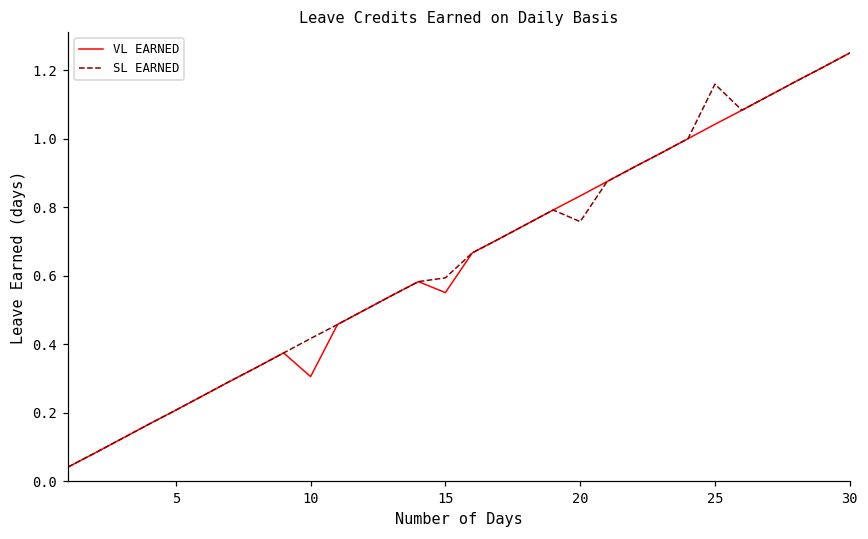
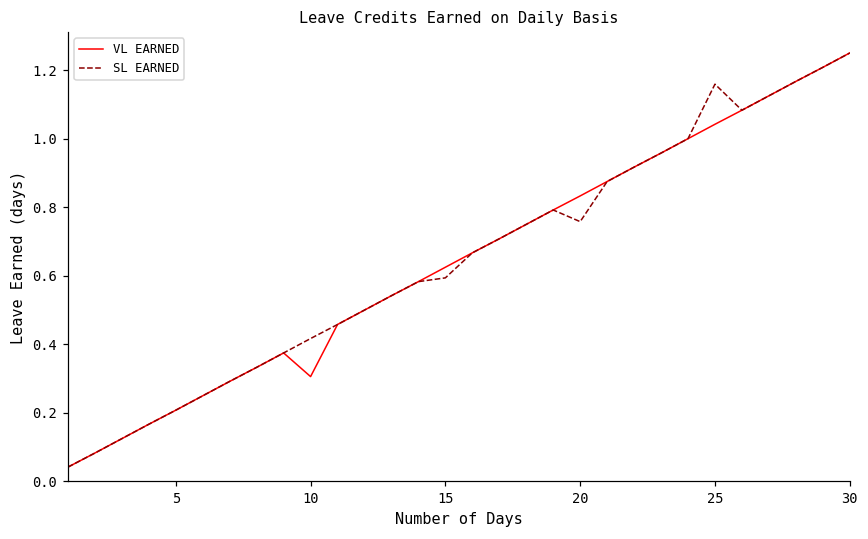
  {
    "VL EARNED": {
      "10": 0.31,
-     "15": 0.55,
+     "15": 0.63,
      "20": 0.83,
      "25": 1.04
    },
    "SL EARNED": {
      "10": 0.42,
      "15": 0.59,
      "20": 0.76,
      "25": 1.16
    }
  }
